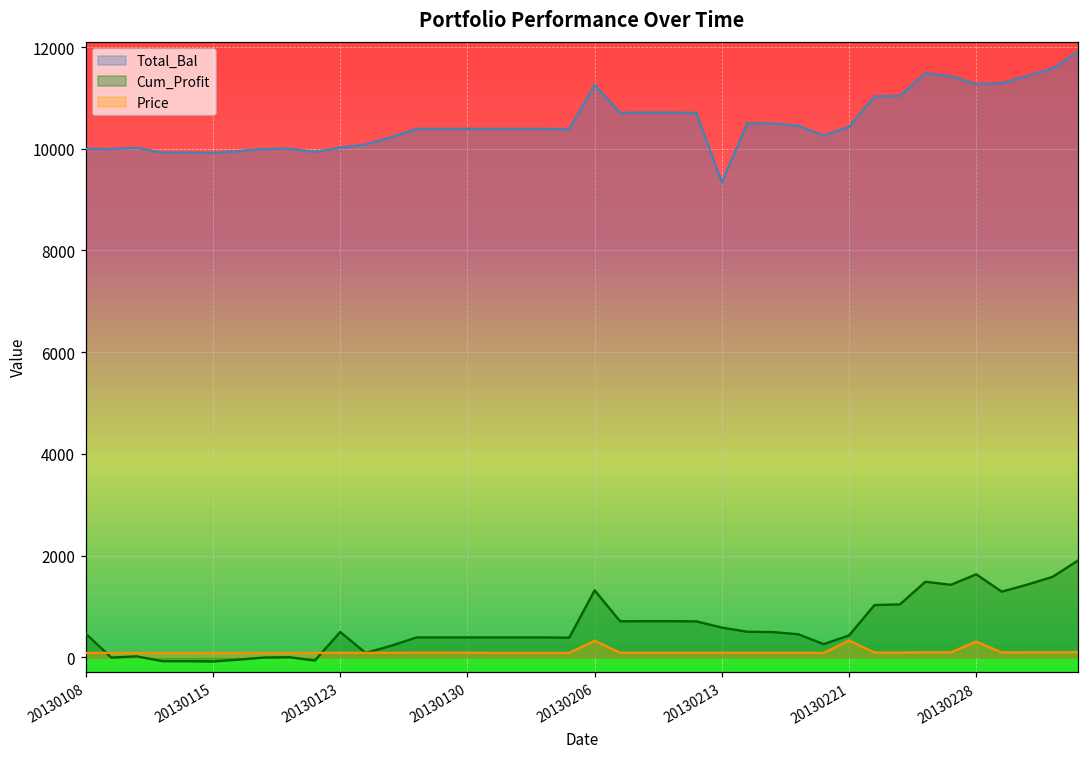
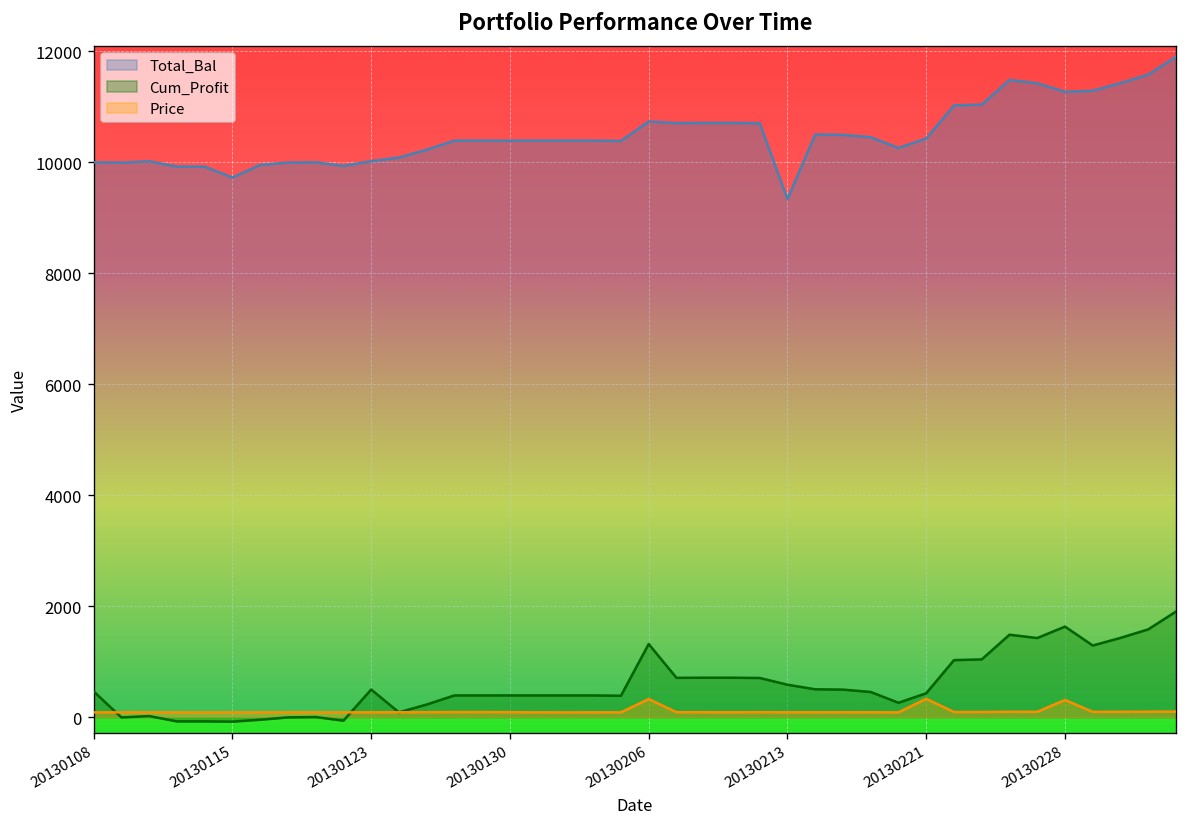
  {
    "Total_Bal": {
      "20130108": 10000,
-     "20130115": 9900,
+     "20130115": 9700,
      "20130123": 10000,
      "20130130": 10400,
-     "20130206": 11300,
+     "20130206": 10700,
      "20130213": 9300,
      "20130221": 10400,
      "20130228": 11300
    },
    "Price": {
      "20130108": 100,
      "20130115": 100,
      "20130123": 100,
      "20130130": 100,
      "20130206": 300,
      "20130213": 100,
      "20130221": 300,
      "20130228": 300
    }
  }
